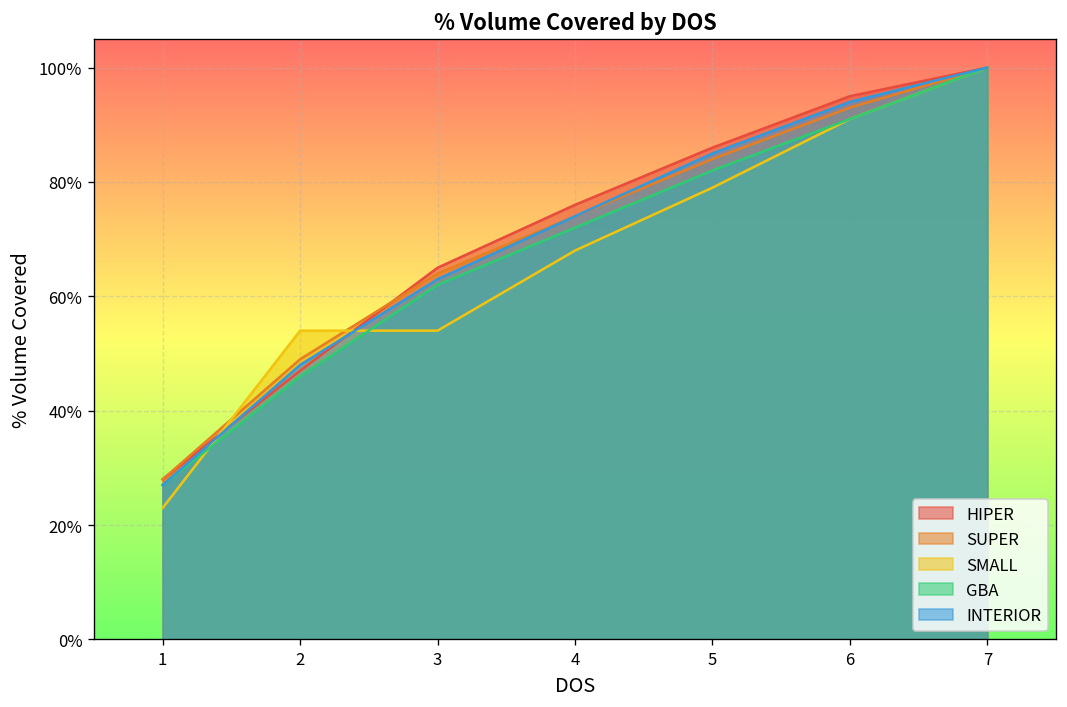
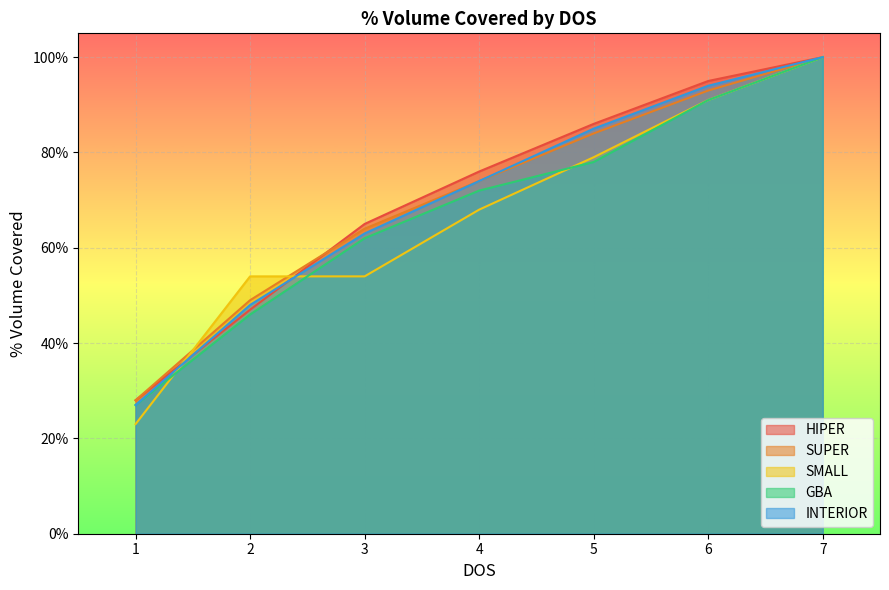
  {
    "SMALL": {
      "1": "23%",
      "2": "54%",
      "3": "54%",
      "4": "68%",
      "5": "79%"
    },
    "GBA": {
      "2": "46%",
      "3": "62%",
      "4": "72%",
-     "5": "82%"
+     "5": "78%"
    },
    "INTERIOR": {
      "2": "48%",
      "3": "63%",
      "5": "85%",
      "6": "94%"
    }
  }
